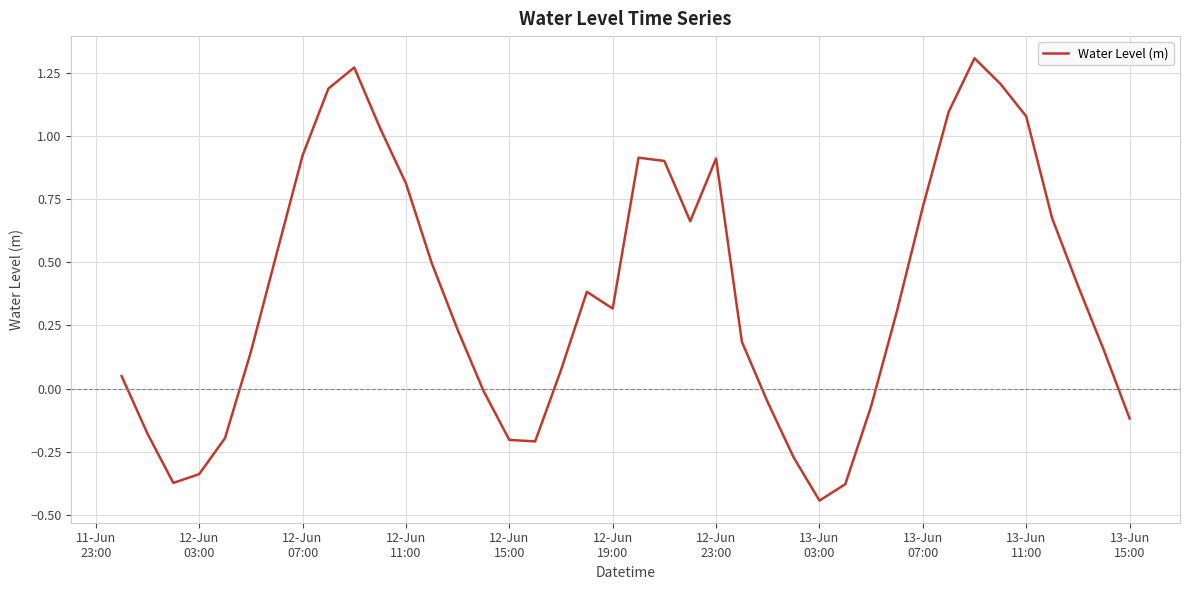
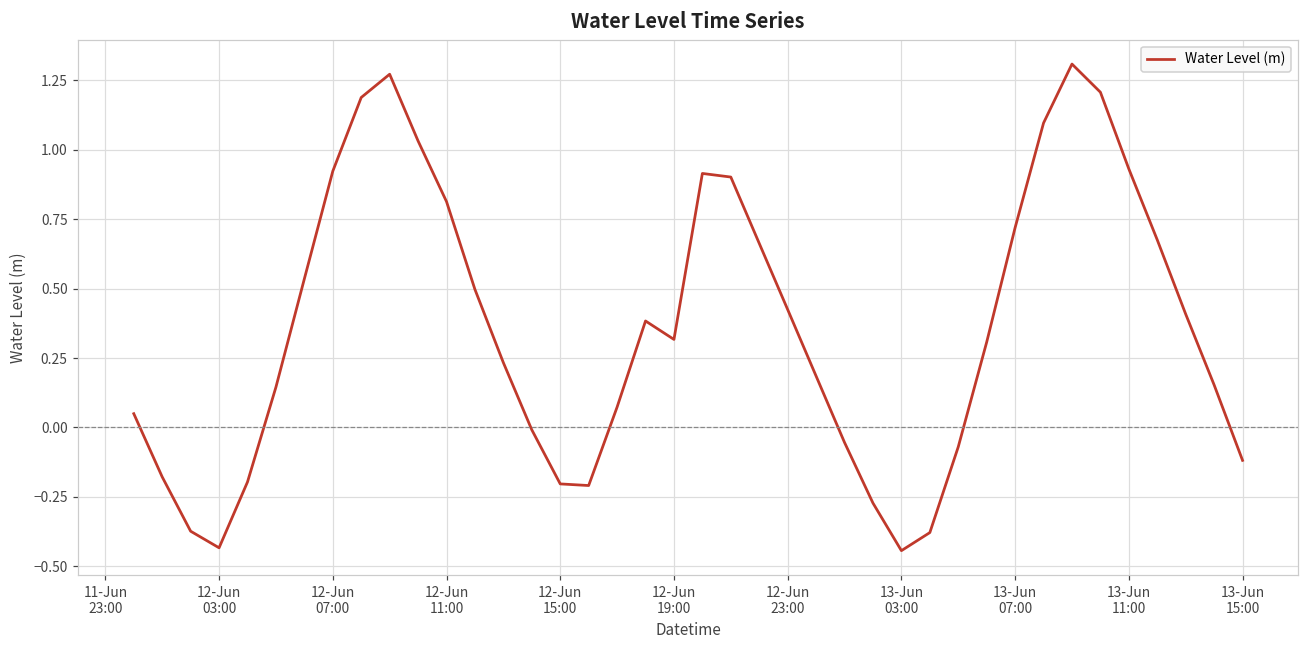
  {
-   "12-Jun 03:00": -0.34,
+   "12-Jun 03:00": -0.43,
    "12-Jun 07:00": 0.92,
    "12-Jun 11:00": 0.81,
    "12-Jun 15:00": -0.20,
    "12-Jun 19:00": 0.32,
-   "12-Jun 23:00": 0.91,
+   "12-Jun 23:00": 0.42,
    "13-Jun 03:00": -0.44,
    "13-Jun 07:00": 0.72,
-   "13-Jun 11:00": 1.08,
+   "13-Jun 11:00": 0.93,
    "13-Jun 15:00": -0.12
  }
